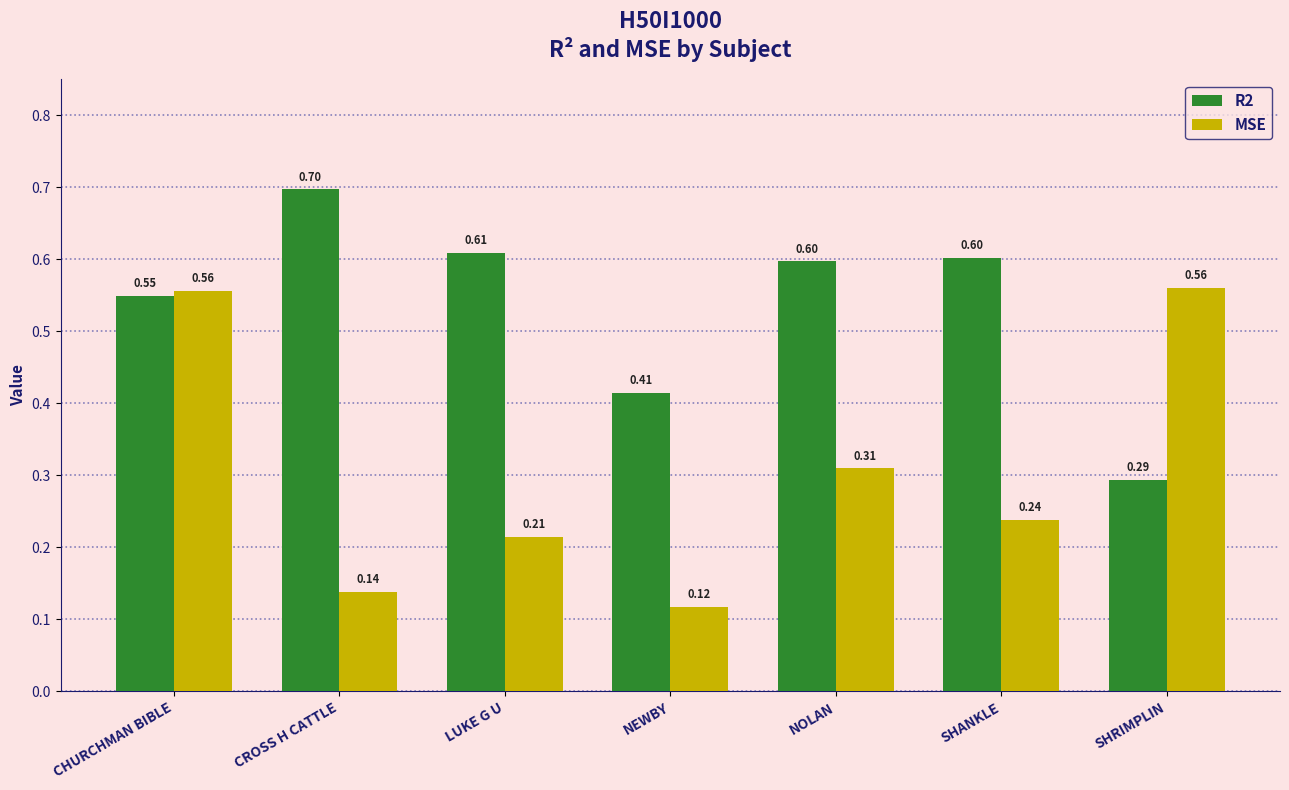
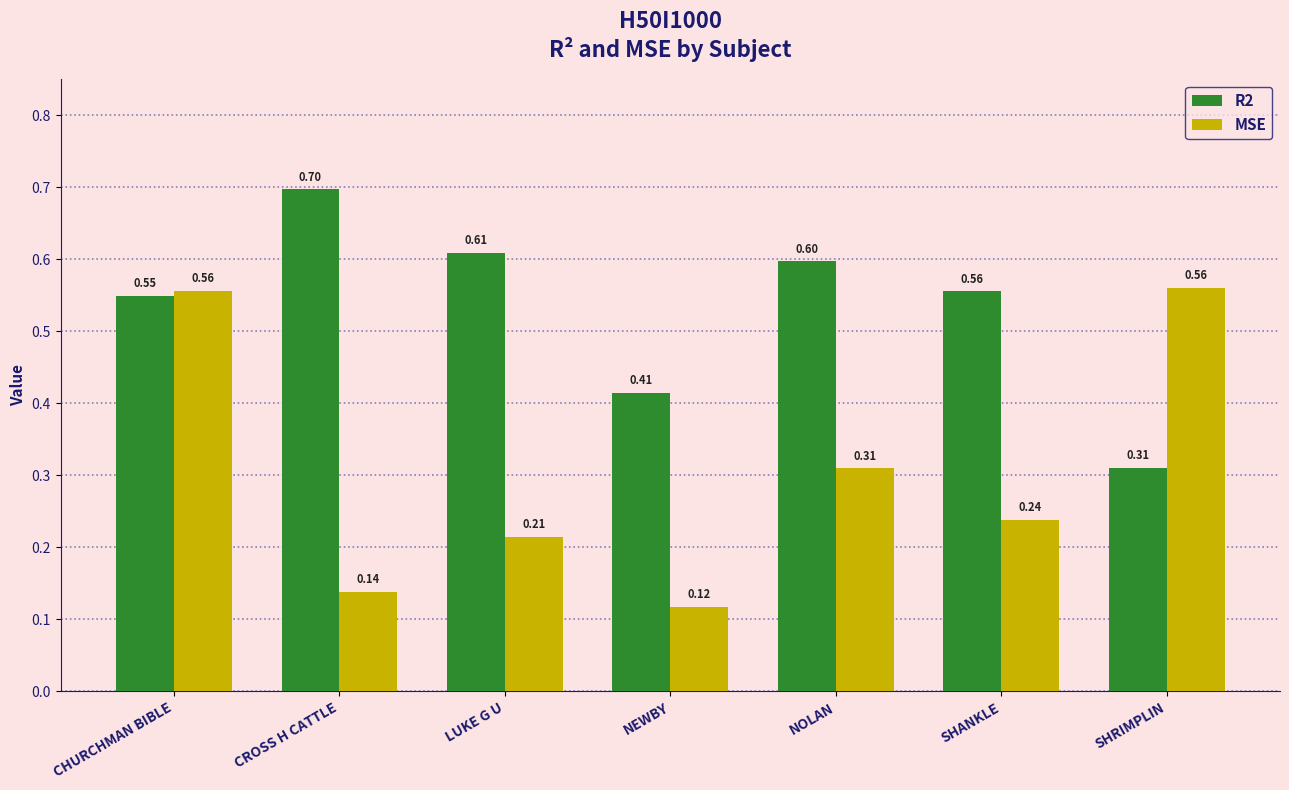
  {
    "R2": {
      "CHURCHMAN BIBLE": 0.55,
      "CROSS H CATTLE": 0.70,
      "LUKE G U": 0.61,
      "NEWBY": 0.41,
      "NOLAN": 0.60,
-     "SHANKLE": 0.60,
-     "SHRIMPLIN": 0.29
+     "SHANKLE": 0.56,
+     "SHRIMPLIN": 0.31
    },
    "MSE": {
      "CHURCHMAN BIBLE": 0.56,
      "CROSS H CATTLE": 0.14,
      "LUKE G U": 0.21,
      "NEWBY": 0.12,
      "NOLAN": 0.31,
      "SHANKLE": 0.24,
      "SHRIMPLIN": 0.56
    }
  }
